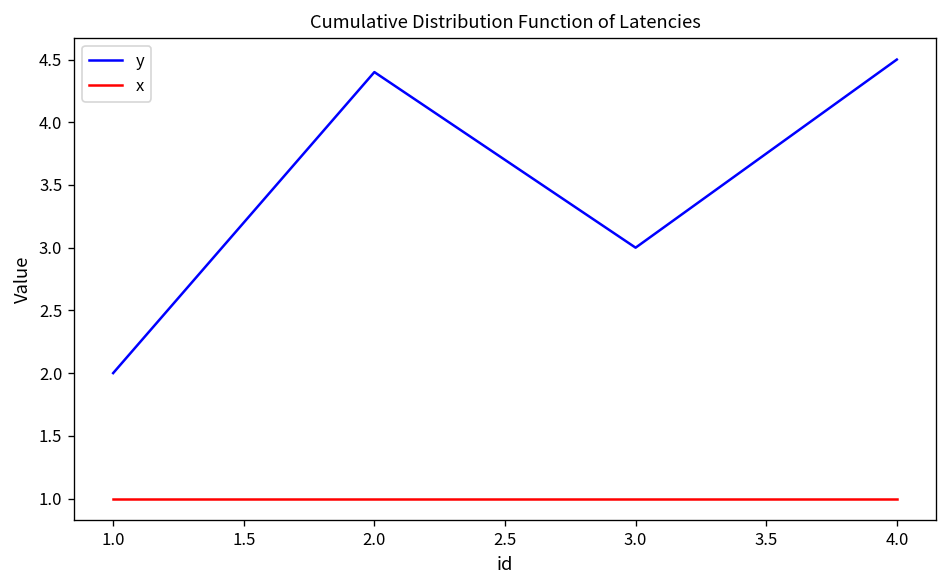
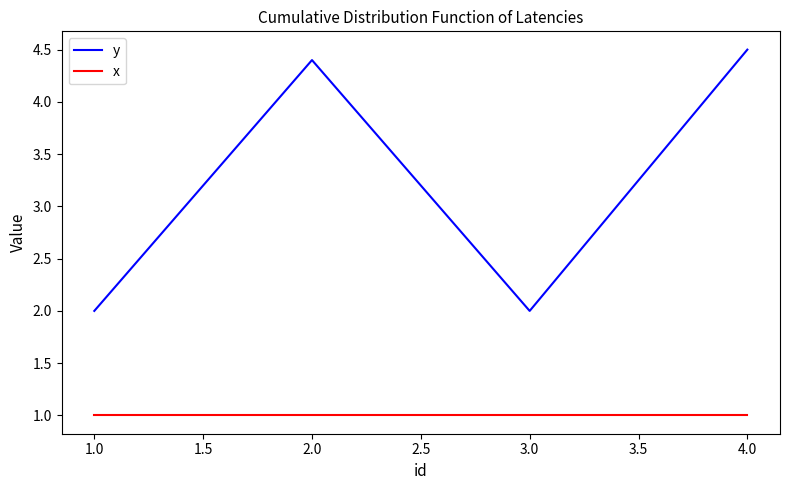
  {
    "y": {
      "1.0": 2,
      "2.0": 4.40,
-     "3.0": 3,
+     "3.0": 2,
      "4.0": 4.50
    },
    "x": {
      "1.0": 1,
      "2.0": 1,
      "3.0": 1,
      "4.0": 1
    }
  }
